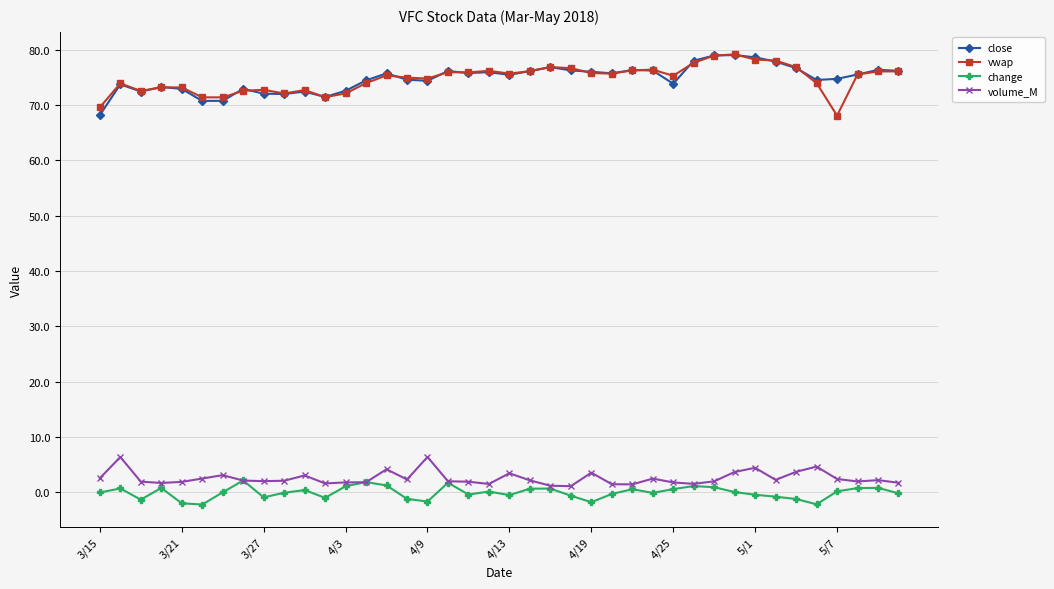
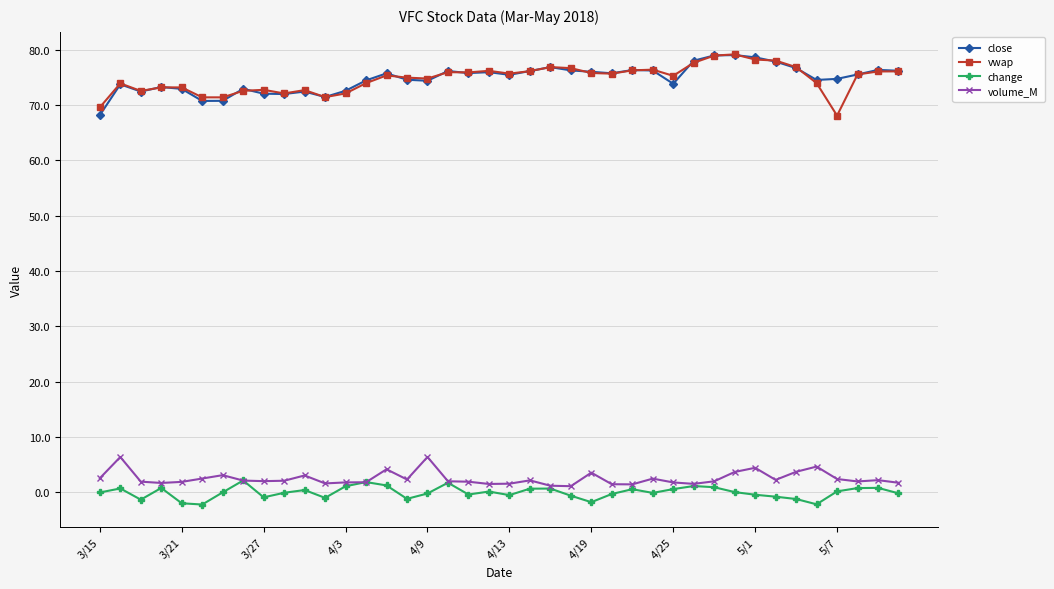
  {
    "close": {
      "3/15": 68,
      "3/27": 72,
      "4/3": 73,
      "4/25": 74,
      "5/7": 75
    },
    "vwap": {
      "3/15": 70,
      "3/27": 73,
      "4/3": 72,
      "4/25": 75,
      "5/7": 68
    },
    "change": {
      "3/15": 0,
      "3/21": -2,
      "3/27": -1,
      "4/3": 1,
-     "4/9": -2,
+     "4/9": 0,
      "4/13": 0,
      "4/19": -2,
      "4/25": 1,
      "5/1": 0,
      "5/7": 0
    },
    "volume_M": {
      "3/15": 3,
      "3/21": 2,
      "3/27": 2,
      "4/3": 2,
      "4/9": 6,
-     "4/13": 3,
+     "4/13": 2,
      "4/19": 4,
      "4/25": 2,
      "5/1": 4,
      "5/7": 2
    }
  }
